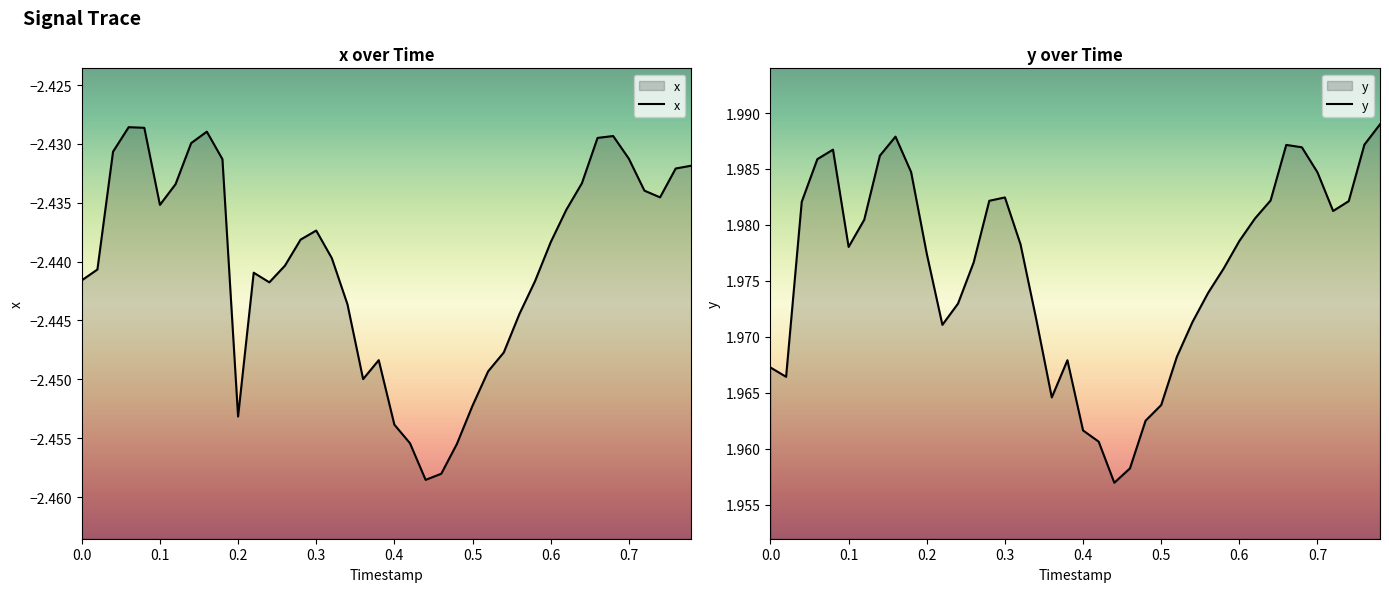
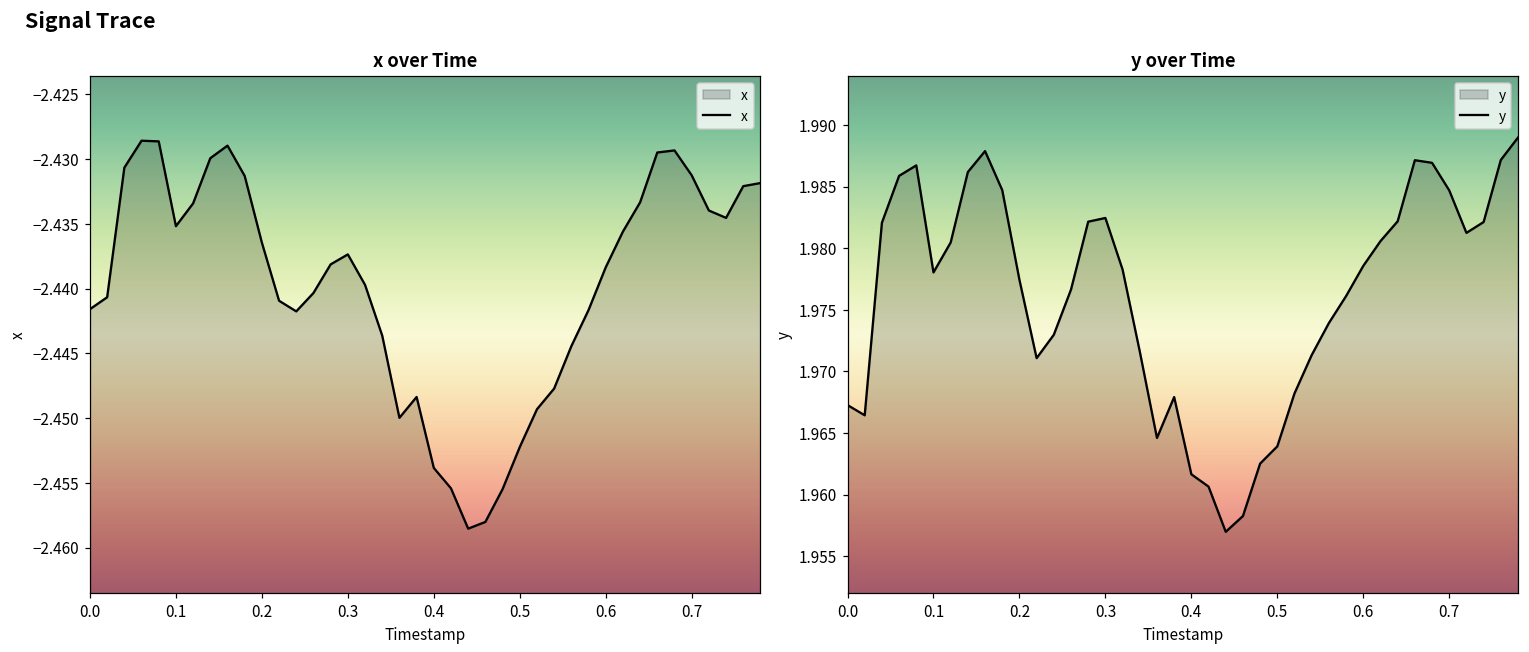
  {
    "x over Time": {
      "0.0": -2.4416,
      "0.1": -2.4352,
-     "0.2": -2.4532,
+     "0.2": -2.4365,
      "0.3": -2.4374,
      "0.4": -2.4539,
      "0.5": -2.4522,
      "0.6": -2.4384,
      "0.7": -2.4313
    },
    "y over Time": {
      "0.0": 1.9673,
      "0.1": 1.9780,
      "0.2": 1.9774,
      "0.3": 1.9825,
      "0.4": 1.9617,
      "0.5": 1.9639,
      "0.6": 1.9786,
      "0.7": 1.9847
    }
  }
